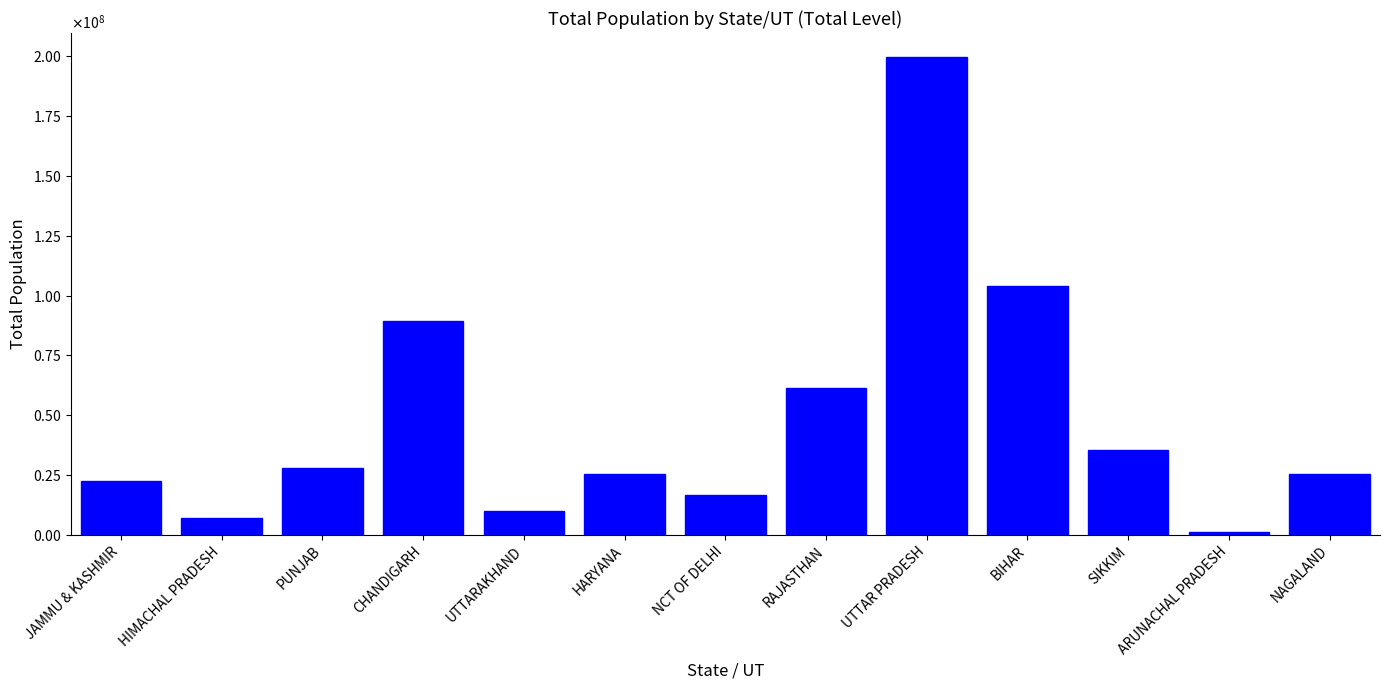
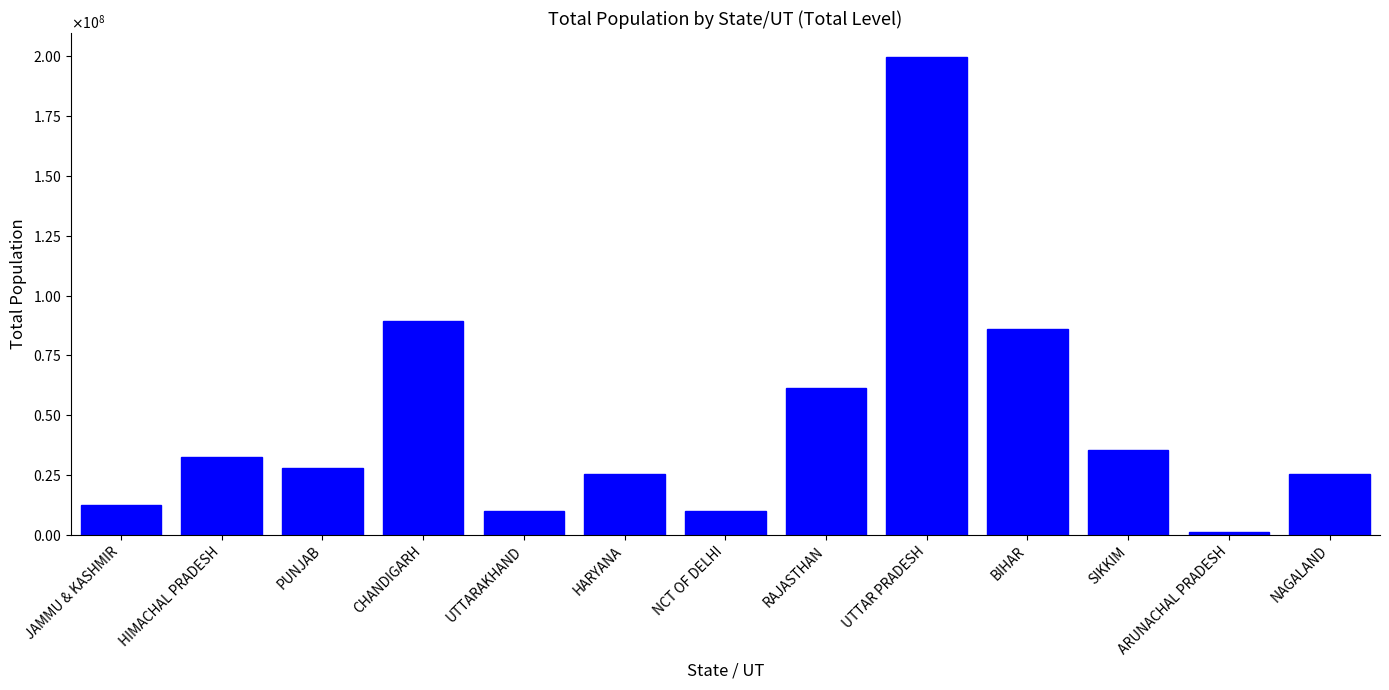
  {
-   "JAMMU & KASHMIR": 22000000,
-   "HIMACHAL PRADESH": 7000000,
+   "JAMMU & KASHMIR": 13000000,
+   "HIMACHAL PRADESH": 33000000,
    "PUNJAB": 28000000,
    "CHANDIGARH": 90000000,
    "UTTARAKHAND": 10000000,
    "HARYANA": 25000000,
-   "NCT OF DELHI": 17000000,
+   "NCT OF DELHI": 10000000,
    "RAJASTHAN": 61000000,
    "UTTAR PRADESH": 200000000,
-   "BIHAR": 104000000,
+   "BIHAR": 86000000,
    "SIKKIM": 35000000,
    "ARUNACHAL PRADESH": 1000000,
    "NAGALAND": 25000000
  }
